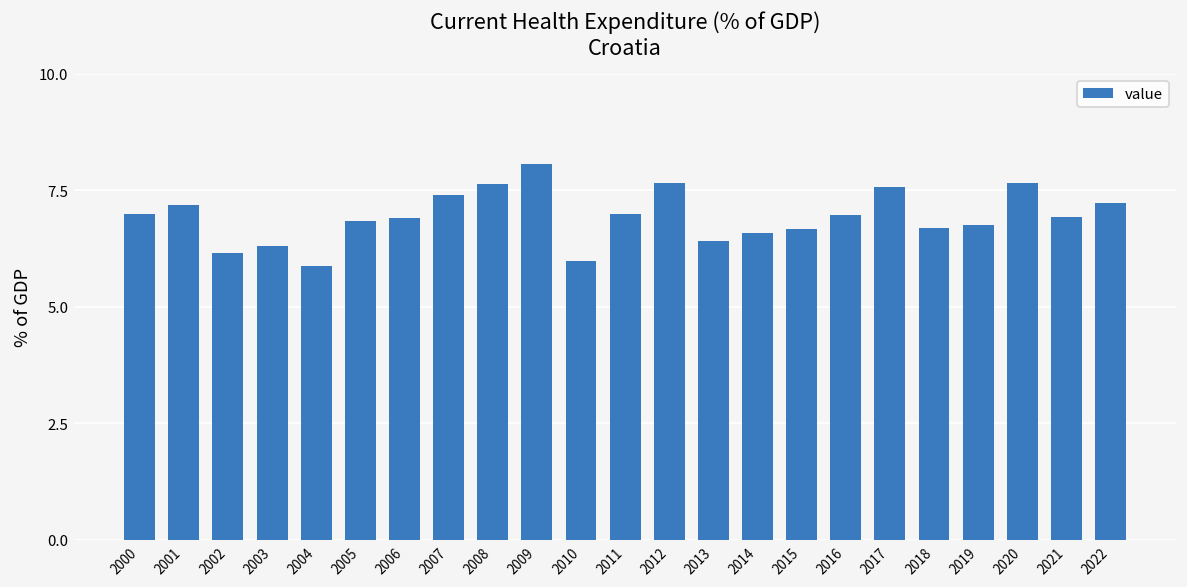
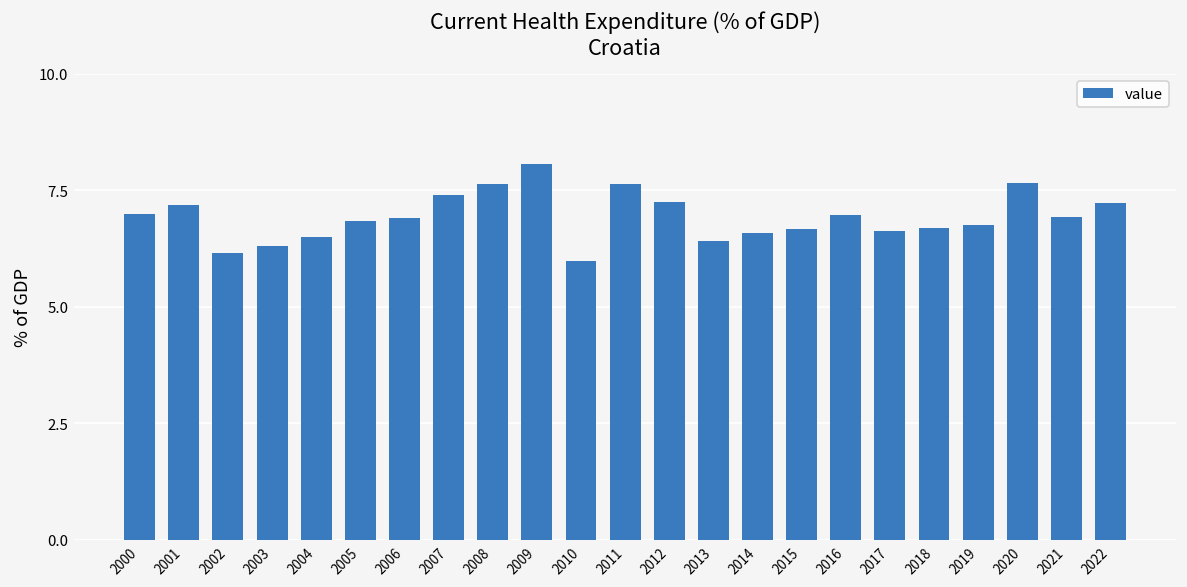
  {
    "2000": 7.0,
    "2001": 7.2,
    "2002": 6.1,
    "2003": 6.3,
-   "2004": 5.9,
+   "2004": 6.5,
    "2005": 6.8,
    "2006": 6.9,
    "2007": 7.4,
    "2008": 7.6,
    "2009": 8.1,
    "2010": 6.0,
-   "2011": 7.0,
-   "2012": 7.7,
+   "2011": 7.6,
+   "2012": 7.3,
    "2013": 6.4,
    "2014": 6.6,
    "2015": 6.7,
    "2016": 7.0,
-   "2017": 7.6,
+   "2017": 6.6,
    "2018": 6.7,
    "2019": 6.7,
    "2020": 7.6,
    "2021": 6.9,
    "2022": 7.2
  }
